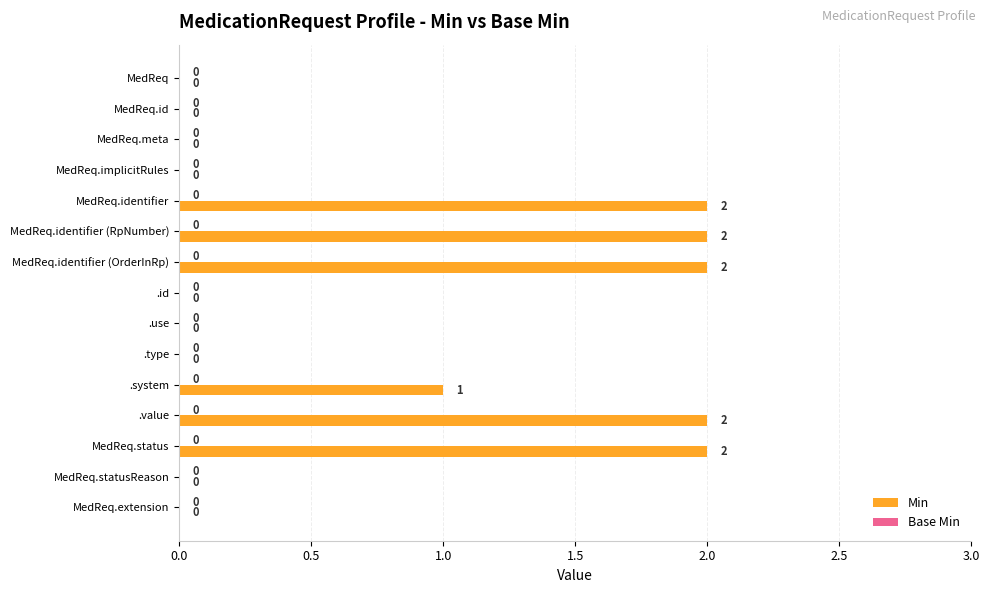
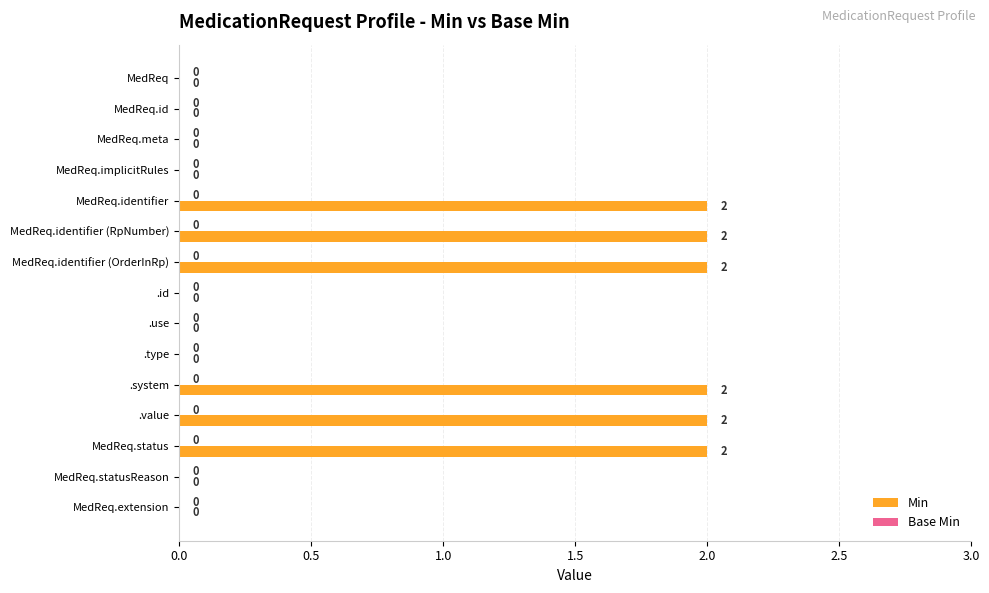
  {
    "Min": {
      "MedReq.identifier": 2,
      "MedReq.identifier (RpNumber)": 2,
      "MedReq.identifier (OrderInRp)": 2,
-     ".system": 1,
+     ".system": 2,
      ".value": 2,
      "MedReq.status": 2
    },
    "Base Min": {
      "MedReq.identifier": 0,
      "MedReq.identifier (RpNumber)": 0,
      "MedReq.identifier (OrderInRp)": 0,
      ".system": 0,
      ".value": 0,
      "MedReq.status": 0
    }
  }
